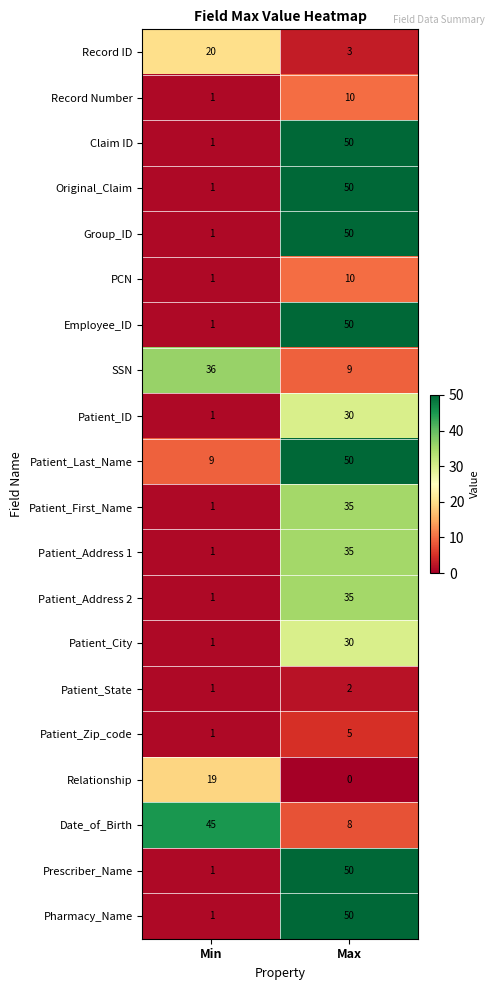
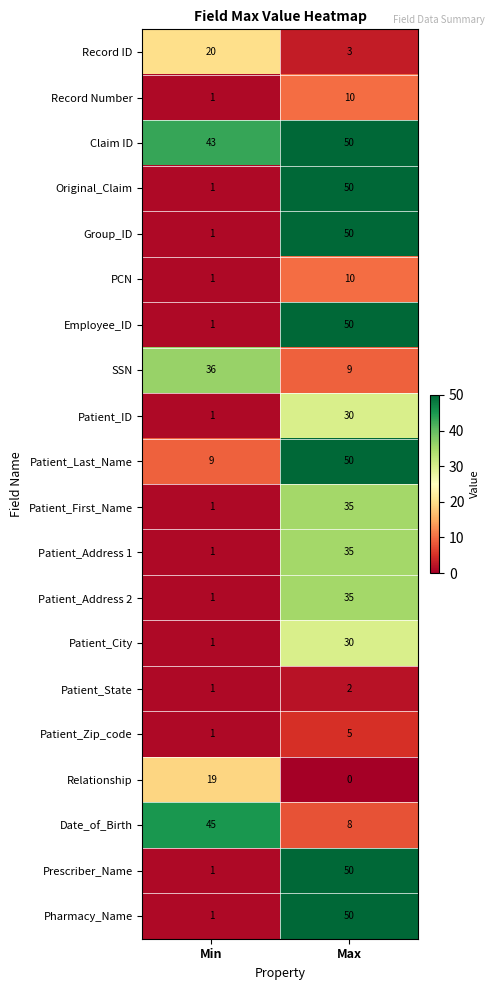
  {
    "Record ID": {
      "Min": 20,
      "Max": 3
    },
    "Record Number": {
      "Min": 1,
      "Max": 10
    },
    "Claim ID": {
-     "Min": 1,
+     "Min": 43,
      "Max": 50
    },
    "Original_Claim": {
      "Min": 1,
      "Max": 50
    },
    "Group_ID": {
      "Min": 1,
      "Max": 50
    },
    "PCN": {
      "Min": 1,
      "Max": 10
    },
    "Employee_ID": {
      "Min": 1,
      "Max": 50
    },
    "SSN": {
      "Min": 36,
      "Max": 9
    },
    "Patient_ID": {
      "Min": 1,
      "Max": 30
    },
    "Patient_Last_Name": {
      "Min": 9,
      "Max": 50
    },
    "Patient_First_Name": {
      "Min": 1,
      "Max": 35
    },
    "Patient_Address 1": {
      "Min": 1,
      "Max": 35
    },
    "Patient_Address 2": {
      "Min": 1,
      "Max": 35
    },
    "Patient_City": {
      "Min": 1,
      "Max": 30
    },
    "Patient_State": {
      "Min": 1,
      "Max": 2
    },
    "Patient_Zip_code": {
      "Min": 1,
      "Max": 5
    },
    "Relationship": {
      "Min": 19,
      "Max": 0
    },
    "Date_of_Birth": {
      "Min": 45,
      "Max": 8
    },
    "Prescriber_Name": {
      "Min": 1,
      "Max": 50
    },
    "Pharmacy_Name": {
      "Min": 1,
      "Max": 50
    }
  }
